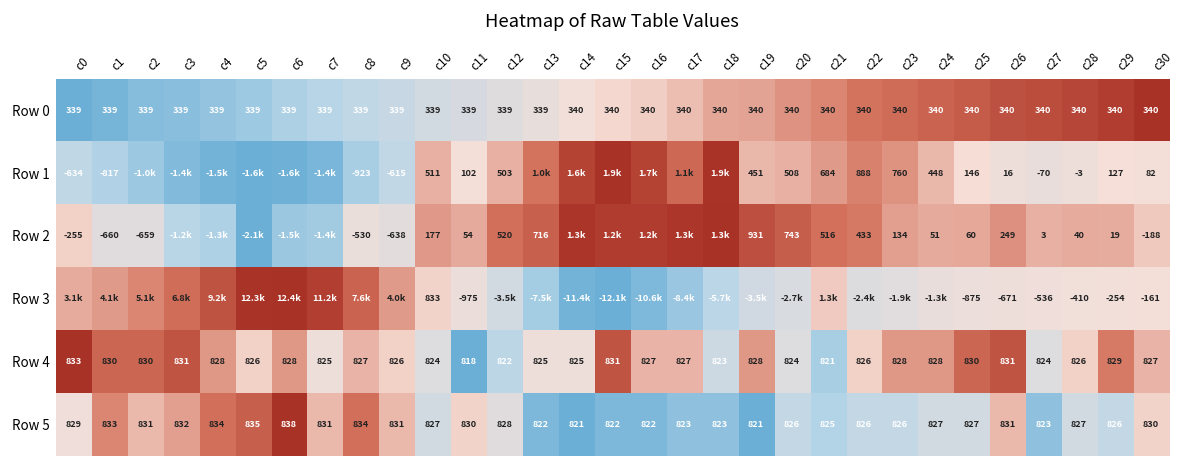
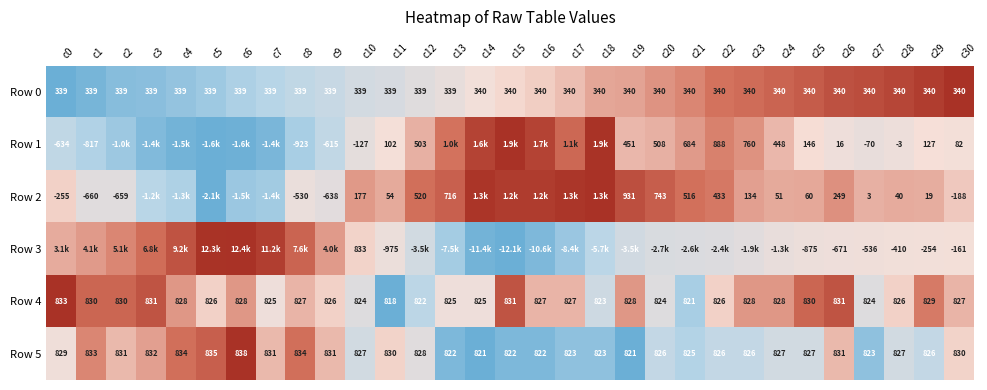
  {
    "Row 0": {
      "c0": "339",
      "c1": "339",
      "c2": "339",
      "c3": "339",
      "c4": "339",
      "c5": "339",
      "c6": "339",
      "c7": "339",
      "c8": "339",
      "c9": "339",
      "c10": "339",
      "c11": "339",
      "c12": "339",
      "c13": "339",
      "c14": "340",
      "c15": "340",
      "c16": "340",
      "c17": "340",
      "c18": "340",
      "c19": "340",
      "c20": "340",
      "c21": "340",
      "c22": "340",
      "c23": "340",
      "c24": "340",
      "c25": "340",
      "c26": "340",
      "c27": "340",
      "c28": "340",
      "c29": "340",
      "c30": "340"
    },
    "Row 1": {
      "c0": "-634",
      "c1": "-817",
      "c2": "-1.0k",
      "c3": "-1.4k",
      "c4": "-1.5k",
      "c5": "-1.6k",
      "c6": "-1.6k",
      "c7": "-1.4k",
      "c8": "-923",
      "c9": "-615",
-     "c10": "511",
+     "c10": "-127",
      "c11": "102",
      "c12": "503",
      "c13": "1.0k",
      "c14": "1.6k",
      "c15": "1.9k",
      "c16": "1.7k",
      "c17": "1.1k",
      "c18": "1.9k",
      "c19": "451",
      "c20": "508",
      "c21": "684",
      "c22": "888",
      "c23": "760",
      "c24": "448",
      "c25": "146",
      "c26": "16",
      "c27": "-70",
      "c28": "-3",
      "c29": "127",
      "c30": "82"
    },
    "Row 2": {
      "c0": "-255",
      "c1": "-660",
      "c2": "-659",
      "c3": "-1.2k",
      "c4": "-1.3k",
      "c5": "-2.1k",
      "c6": "-1.5k",
      "c7": "-1.4k",
      "c8": "-530",
      "c9": "-638",
      "c10": "177",
      "c11": "54",
      "c12": "520",
      "c13": "716",
      "c14": "1.3k",
      "c15": "1.2k",
      "c16": "1.2k",
      "c17": "1.3k",
      "c18": "1.3k",
      "c19": "931",
      "c20": "743",
      "c21": "516",
      "c22": "433",
      "c23": "134",
      "c24": "51",
      "c25": "60",
      "c26": "249",
      "c27": "3",
      "c28": "40",
      "c29": "19",
      "c30": "-188"
    },
    "Row 3": {
      "c0": "3.1k",
      "c1": "4.1k",
      "c2": "5.1k",
      "c3": "6.8k",
      "c4": "9.2k",
      "c5": "12.3k",
      "c6": "12.4k",
      "c7": "11.2k",
      "c8": "7.6k",
      "c9": "4.0k",
      "c10": "833",
      "c11": "-975",
      "c12": "-3.5k",
      "c13": "-7.5k",
      "c14": "-11.4k",
      "c15": "-12.1k",
      "c16": "-10.6k",
      "c17": "-8.4k",
      "c18": "-5.7k",
      "c20": "-2.7k",
-     "c21": "1.3k",
+     "c21": "-2.6k",
      "c22": "-2.4k",
      "c23": "-1.9k",
      "c24": "-1.3k",
      "c25": "-875",
      "c26": "-671",
      "c27": "-536",
      "c28": "-410",
      "c29": "-254",
      "c30": "-161"
    },
    "Row 4": {
      "c0": "833",
      "c1": "830",
      "c2": "830",
      "c3": "831",
      "c4": "828",
      "c5": "826",
      "c6": "828",
      "c7": "825",
      "c8": "827",
      "c9": "826",
      "c10": "824",
      "c11": "818",
      "c12": "822",
      "c13": "825",
      "c14": "825",
      "c15": "831",
      "c16": "827",
      "c17": "827",
      "c18": "823",
      "c19": "828",
      "c20": "824",
      "c21": "821",
      "c22": "826",
      "c23": "828",
      "c24": "828",
      "c25": "830",
      "c26": "831",
      "c27": "824",
      "c28": "826",
      "c29": "829",
      "c30": "827"
    },
    "Row 5": {
      "c0": "829",
      "c1": "833",
      "c2": "831",
      "c3": "832",
      "c4": "834",
      "c5": "835",
      "c6": "838",
      "c7": "831",
      "c8": "834",
      "c9": "831",
      "c10": "827",
      "c11": "830",
      "c12": "828",
      "c13": "822",
      "c14": "821",
      "c15": "822",
      "c16": "822",
      "c17": "823",
      "c18": "823",
      "c19": "821",
      "c20": "826",
      "c21": "825",
      "c22": "826",
      "c23": "826",
      "c24": "827",
      "c25": "827",
      "c26": "831",
      "c27": "823",
      "c28": "827",
      "c29": "826",
      "c30": "830"
    }
  }
